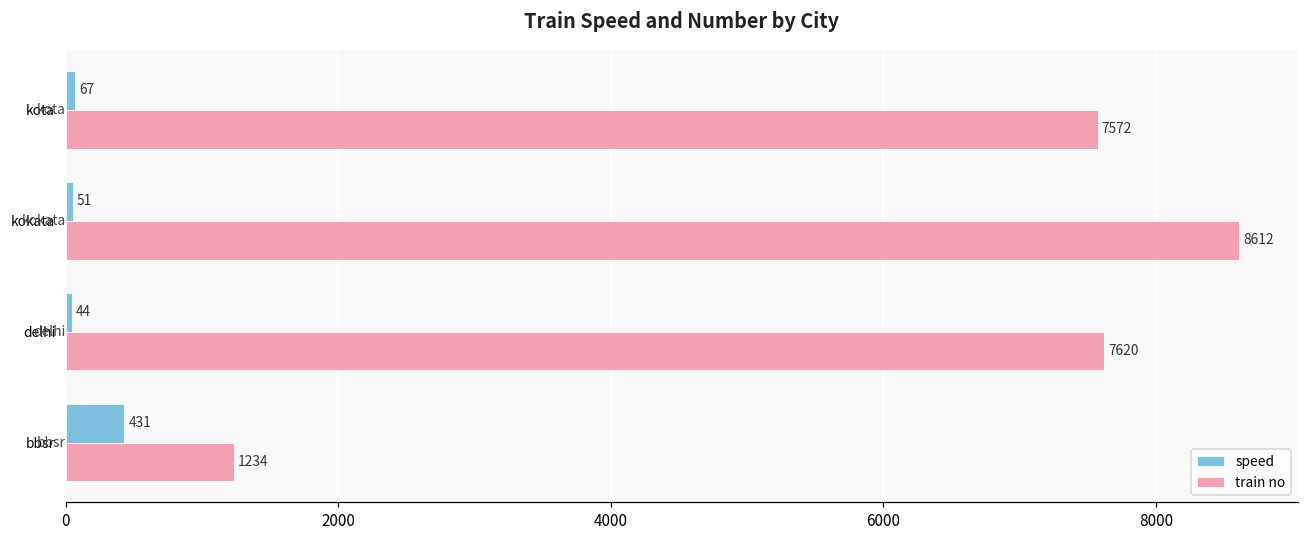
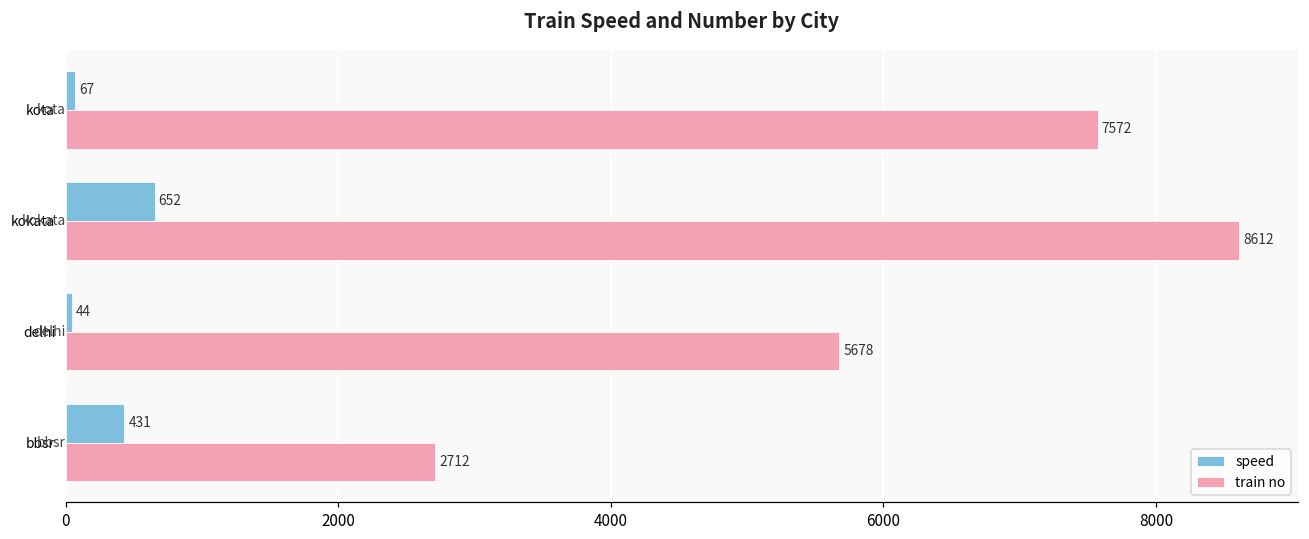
  {
    "speed": {
      "kota": 67,
-     "kokata": 51,
+     "kokata": 652,
      "delhi": 44,
      "bbsr": 431
    },
    "train no": {
      "kota": 7572,
      "kokata": 8612,
-     "delhi": 7620,
-     "bbsr": 1234
+     "delhi": 5678,
+     "bbsr": 2712
    }
  }
